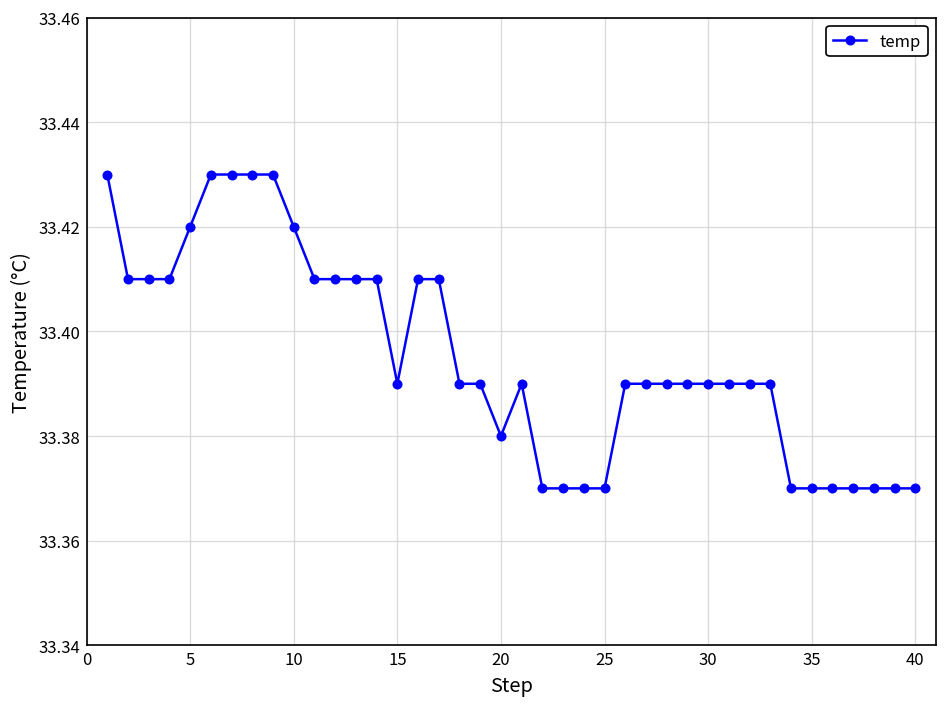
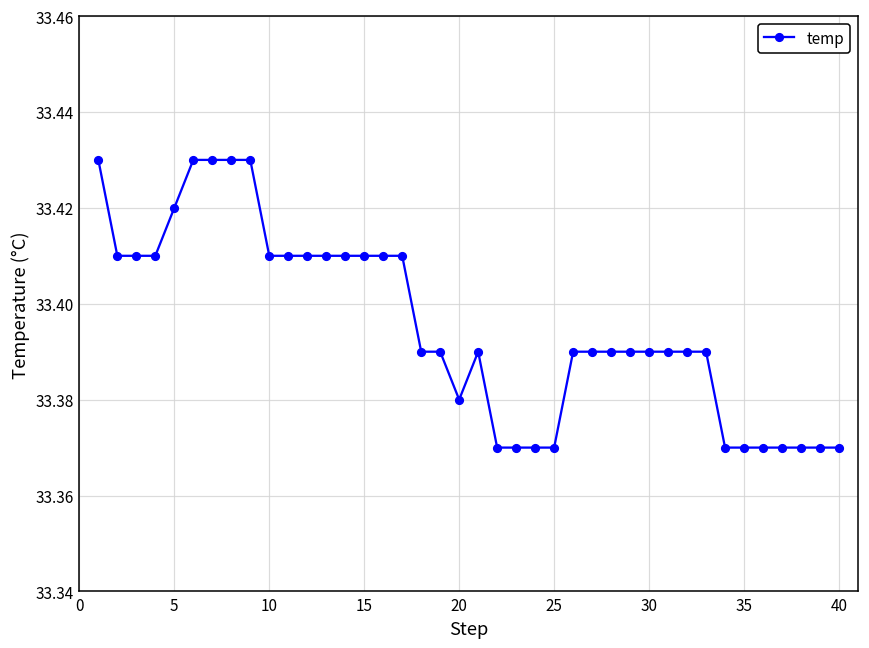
  {
    "5": 33.42,
-   "10": 33.42,
-   "15": 33.39,
+   "10": 33.41,
+   "15": 33.41,
    "20": 33.38,
    "25": 33.37,
    "30": 33.39,
    "35": 33.37,
    "40": 33.37
  }
